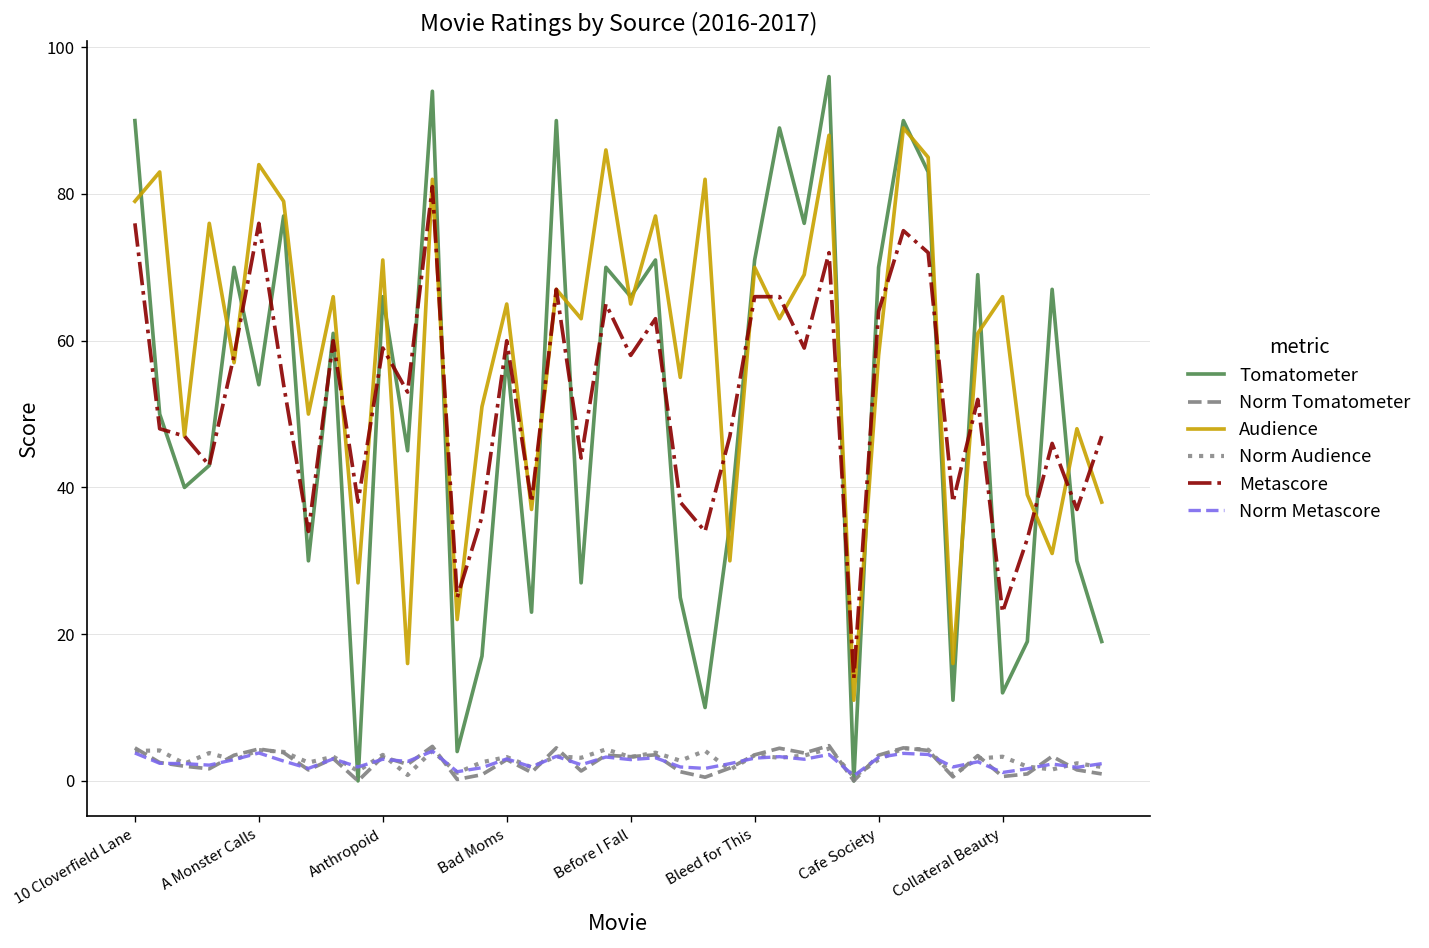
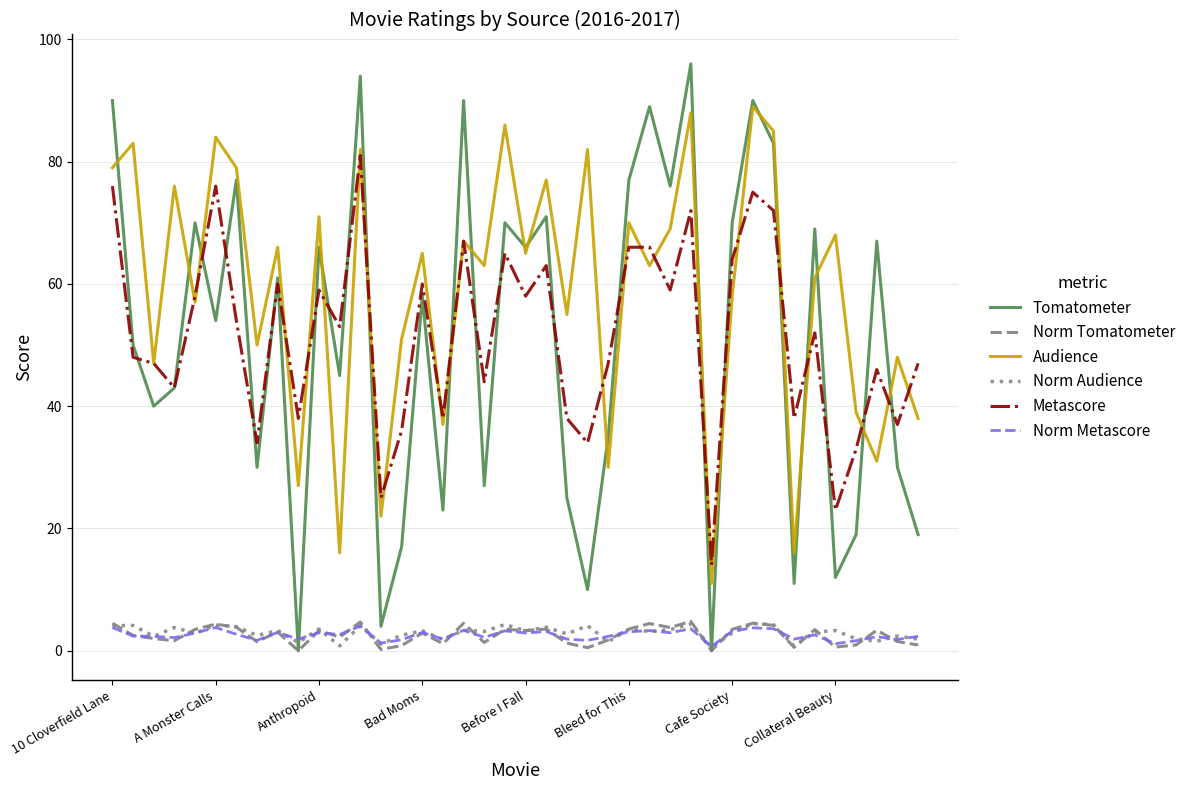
  {
    "Tomatometer": {
      "10 Cloverfield Lane": 90,
      "A Monster Calls": 54,
      "Anthropoid": 66,
      "Bad Moms": 58,
      "Before I Fall": 66,
-     "Bleed for This": 71,
+     "Bleed for This": 77,
      "Cafe Society": 70,
      "Collateral Beauty": 12
    },
    "Audience": {
      "10 Cloverfield Lane": 79,
      "A Monster Calls": 84,
      "Anthropoid": 71,
      "Bad Moms": 65,
      "Before I Fall": 65,
      "Bleed for This": 70,
      "Cafe Society": 58,
-     "Collateral Beauty": 66
+     "Collateral Beauty": 68
    },
    "Metascore": {
      "10 Cloverfield Lane": 76,
      "A Monster Calls": 76,
      "Anthropoid": 59,
      "Bad Moms": 60,
      "Before I Fall": 58,
      "Bleed for This": 66,
      "Cafe Society": 64,
      "Collateral Beauty": 23
    },
    "Norm Metascore": {
      "Collateral Beauty": 1
    }
  }
